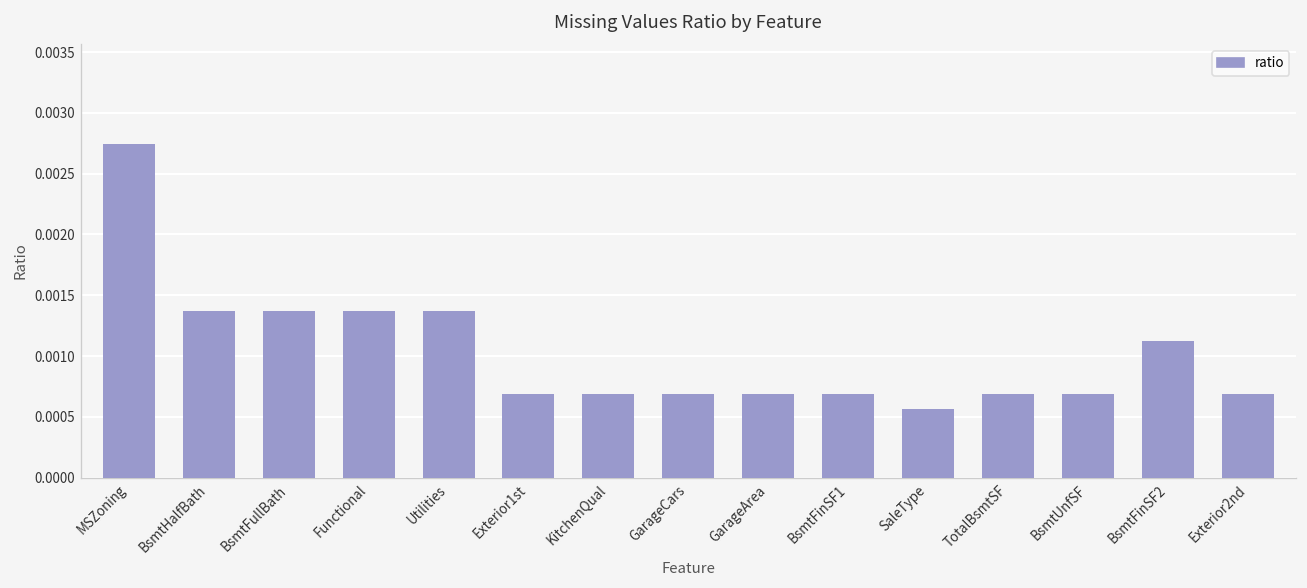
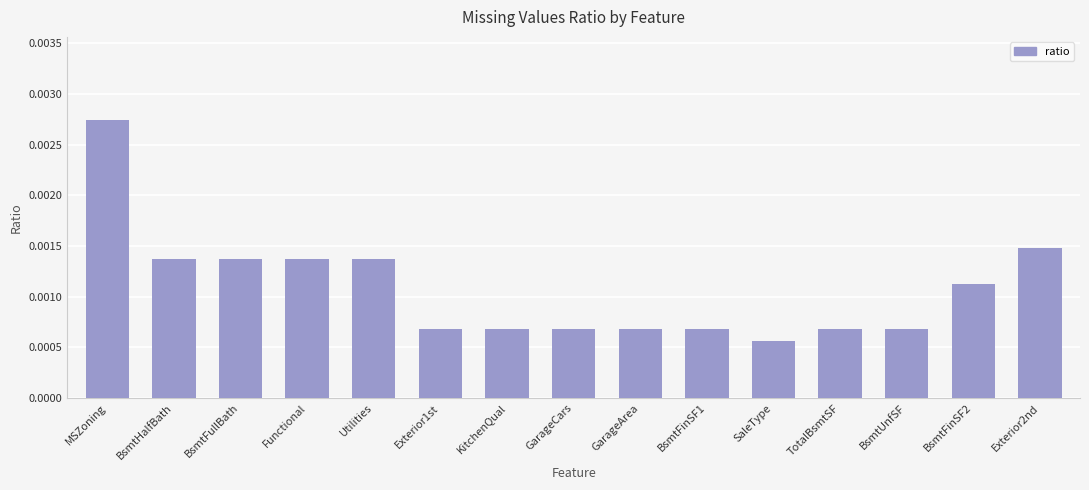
  {
    "MSZoning": 0.00274,
    "BsmtHalfBath": 0.00137,
    "BsmtFullBath": 0.00137,
    "Functional": 0.00137,
    "Utilities": 0.00137,
    "Exterior1st": 0.00069,
    "KitchenQual": 0.00069,
    "GarageCars": 0.00069,
    "GarageArea": 0.00069,
    "BsmtFinSF1": 0.00069,
    "SaleType": 0.00056,
    "TotalBsmtSF": 0.00069,
    "BsmtUnfSF": 0.00069,
    "BsmtFinSF2": 0.00112,
-   "Exterior2nd": 0.00069
+   "Exterior2nd": 0.00148
  }
